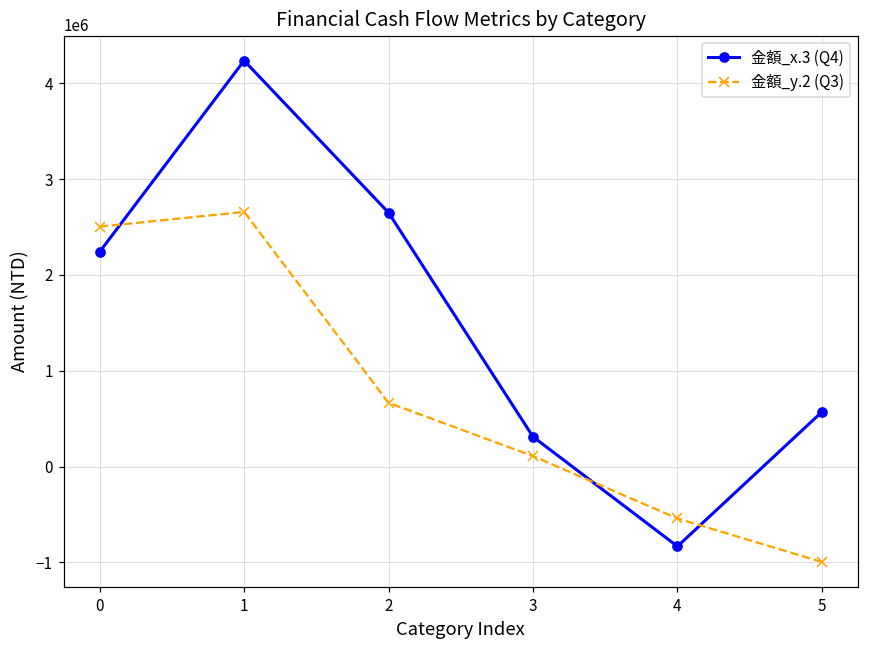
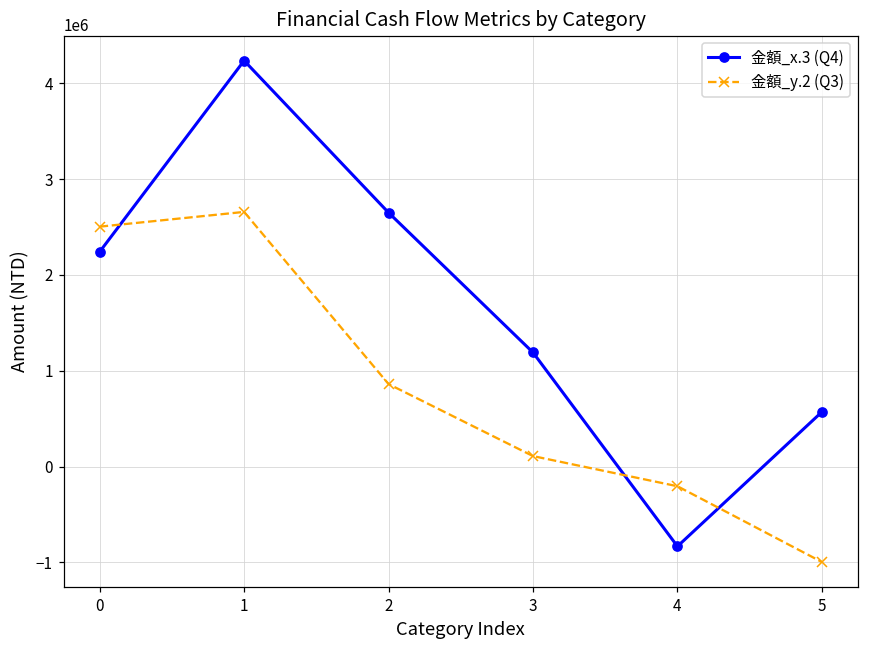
  {
    "金額_x.3 (Q4)": {
      "0": 2200000,
      "1": 4200000,
      "2": 2700000,
-     "3": 300000,
+     "3": 1200000,
      "4": -800000,
      "5": 600000
    },
    "金額_y.2 (Q3)": {
      "0": 2500000,
      "1": 2700000,
-     "2": 700000,
+     "2": 900000,
      "3": 100000,
-     "4": -500000,
+     "4": -200000,
      "5": -1000000
    }
  }
